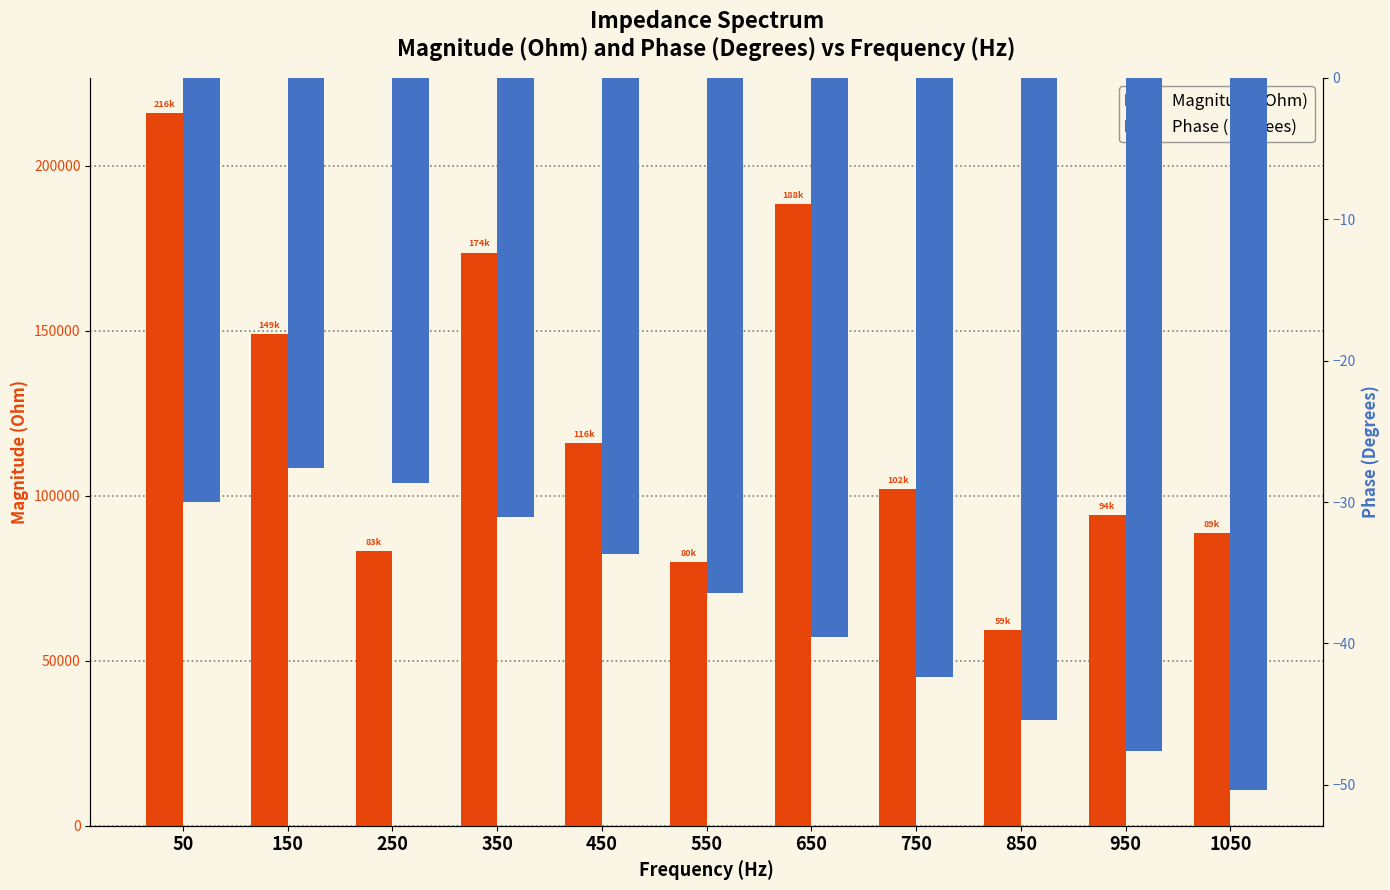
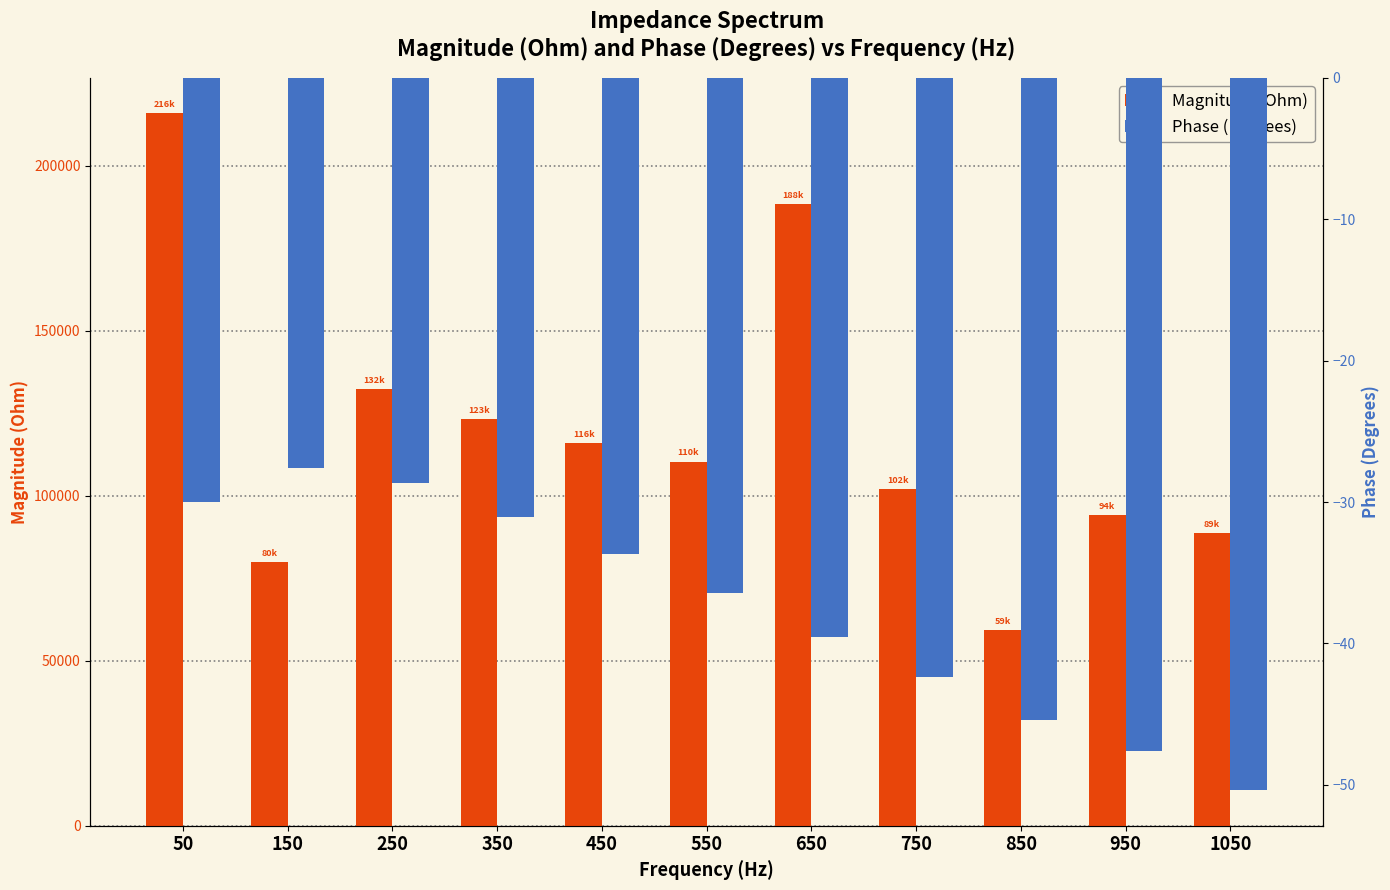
  {
    "Magnitude (Ohm)": {
      "50": "216k",
-     "150": "149k",
-     "250": "83k",
-     "350": "174k",
+     "150": "80k",
+     "250": "132k",
+     "350": "123k",
      "450": "116k",
-     "550": "80k",
+     "550": "110k",
      "650": "188k",
      "750": "102k",
      "850": "59k",
      "950": "94k",
      "1050": "89k"
    }
  }
